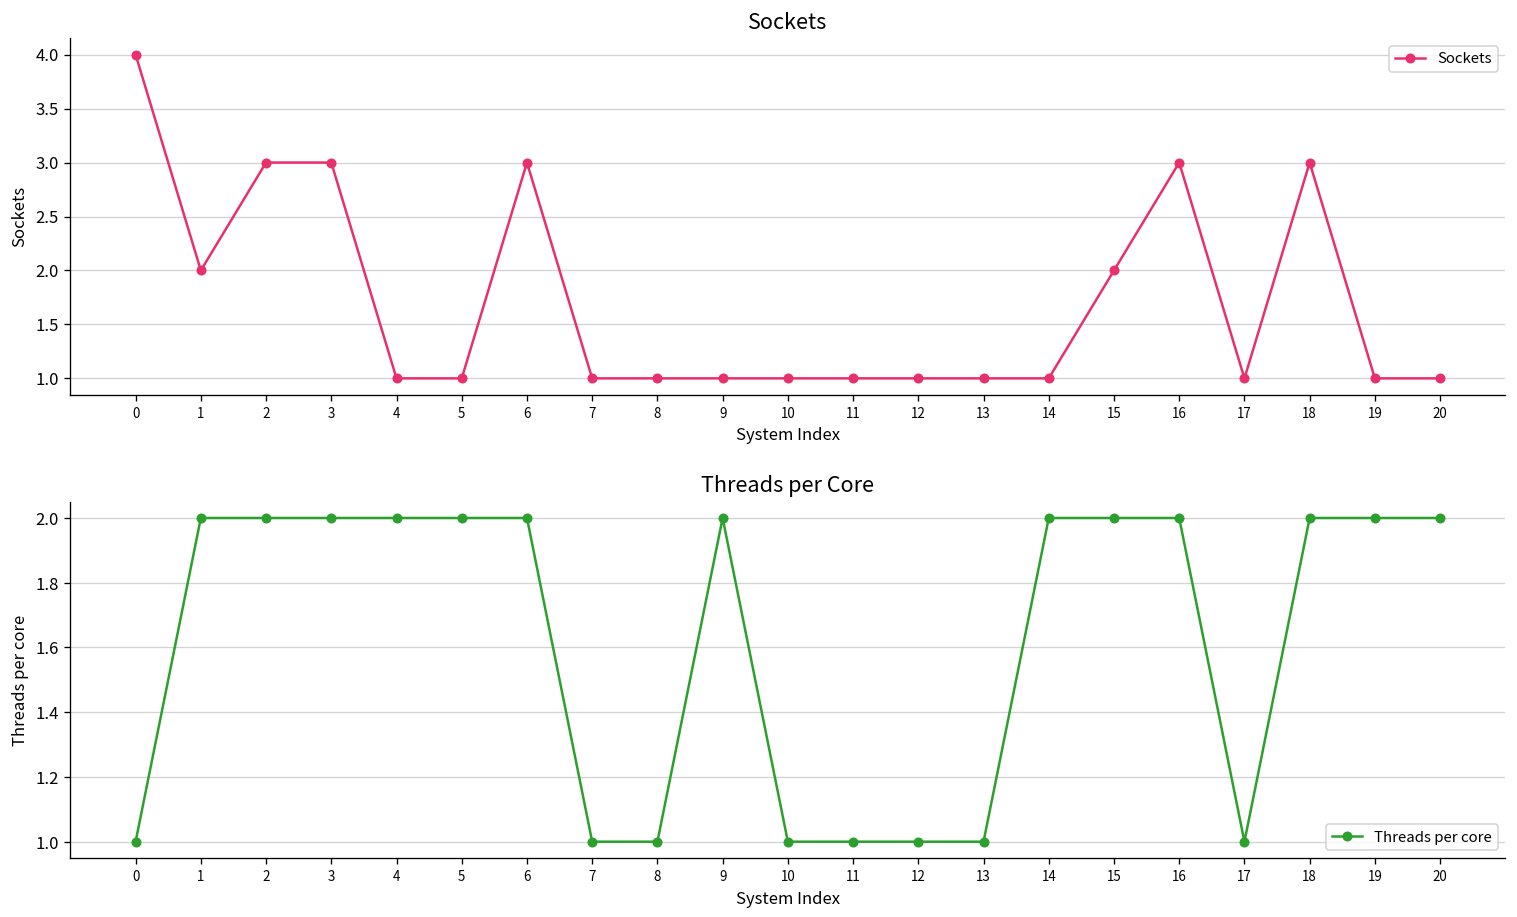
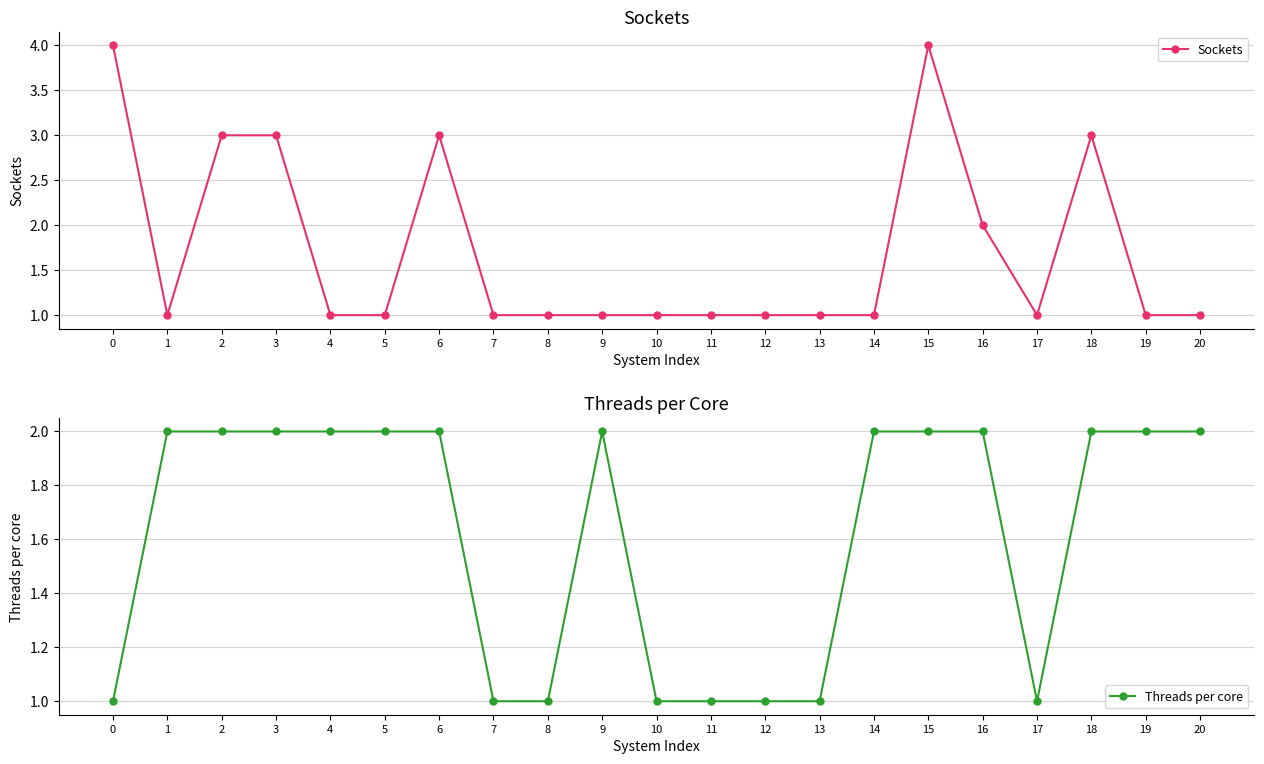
  {
    "Sockets": {
      "0": 4,
-     "1": 2,
+     "1": 1,
      "2": 3,
      "3": 3,
      "4": 1,
      "5": 1,
      "6": 3,
      "7": 1,
      "8": 1,
      "9": 1,
      "10": 1,
      "11": 1,
      "12": 1,
      "13": 1,
      "14": 1,
-     "15": 2,
-     "16": 3,
+     "15": 4,
+     "16": 2,
      "17": 1,
      "18": 3,
      "19": 1,
      "20": 1
    },
    "Threads per Core": {
      "0": 1.00,
      "1": 2.00,
      "2": 2.00,
      "3": 2.00,
      "4": 2.00,
      "5": 2.00,
      "6": 2.00,
      "7": 1.00,
      "8": 1.00,
      "9": 2.00,
      "10": 1.00,
      "11": 1.00,
      "12": 1.00,
      "13": 1.00,
      "14": 2.00,
      "15": 2.00,
      "16": 2.00,
      "17": 1.00,
      "18": 2.00,
      "19": 2.00,
      "20": 2.00
    }
  }
